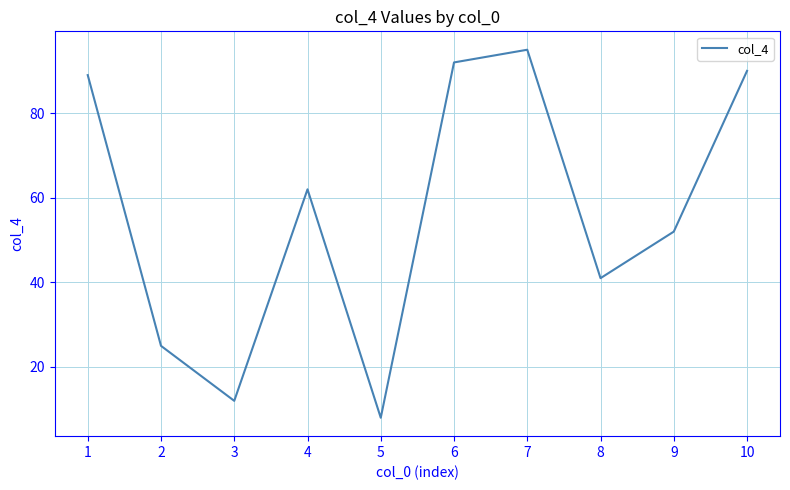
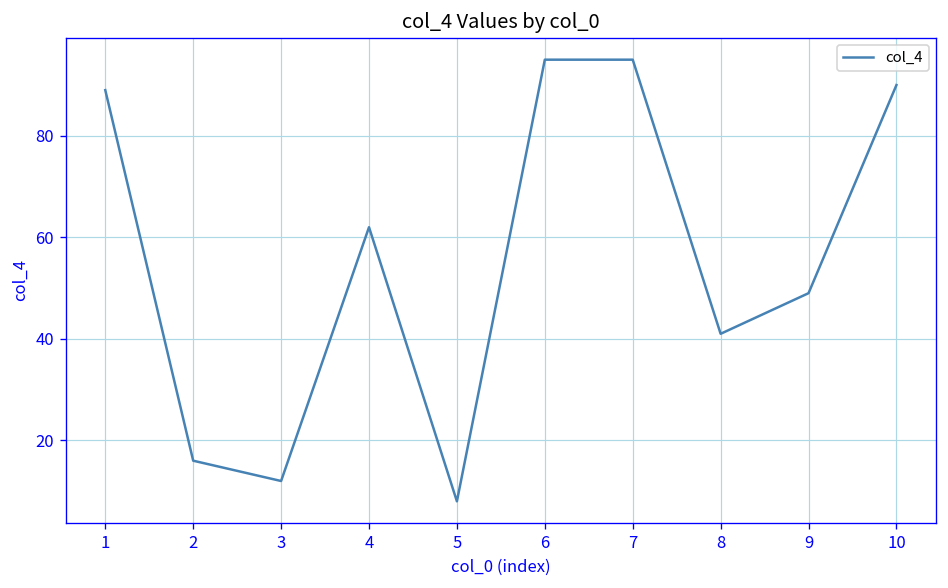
  {
    "1": 89,
-   "2": 25,
+   "2": 16,
    "3": 12,
    "4": 62,
    "5": 8,
-   "6": 92,
+   "6": 95,
    "7": 95,
    "8": 41,
-   "9": 52,
+   "9": 49,
    "10": 90
  }
